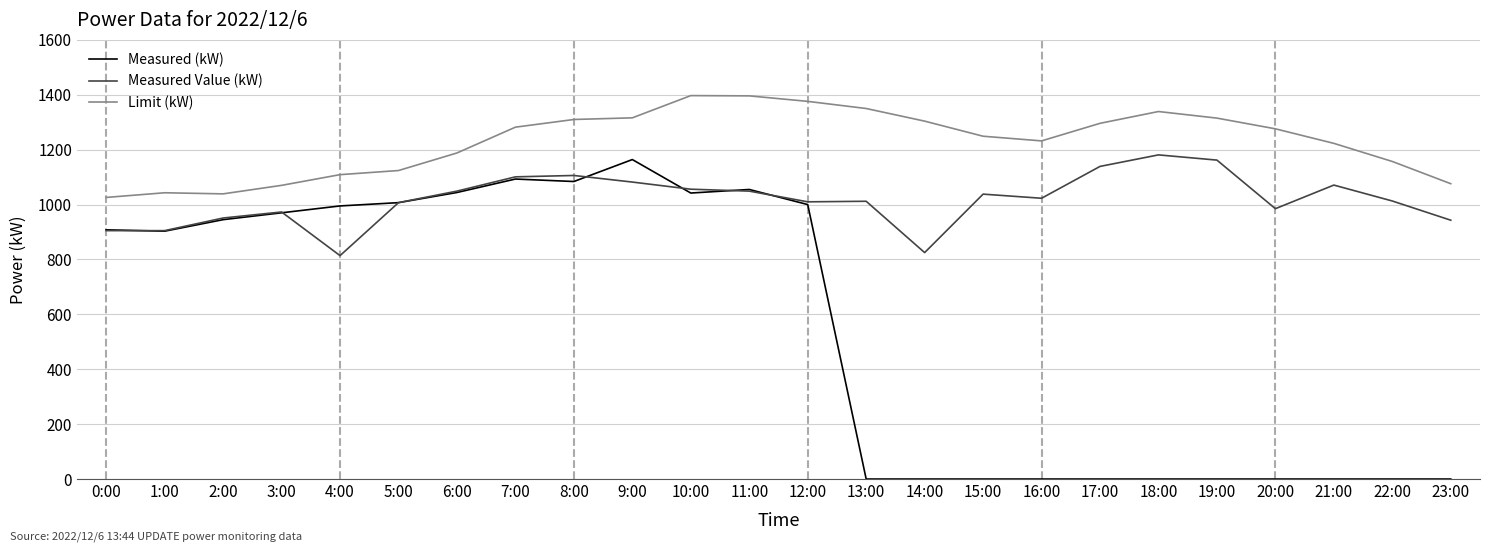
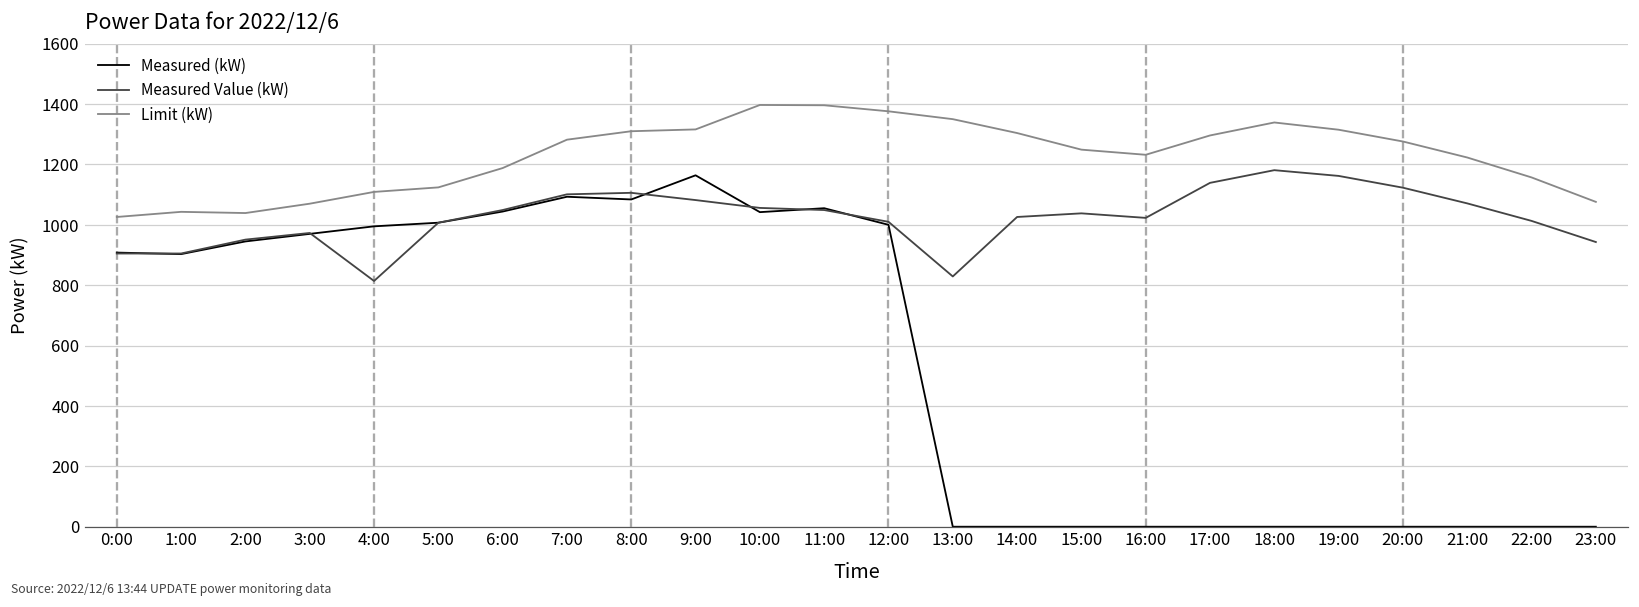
  {
    "Measured (kW)": {
      "4:00": 1000,
      "8:00": 1080,
      "9:00": 1160,
      "10:00": 1040,
      "12:00": 1000,
      "13:00": 0,
      "14:00": 0,
      "15:00": 0,
      "16:00": 0,
      "17:00": 0,
      "18:00": 0,
      "19:00": 0,
      "20:00": 0,
      "21:00": 0,
      "22:00": 0,
      "23:00": 0
    },
    "Measured Value (kW)": {
      "4:00": 810,
      "8:00": 1110,
      "9:00": 1080,
      "10:00": 1060,
      "12:00": 1010,
-     "13:00": 1010,
-     "14:00": 830,
+     "13:00": 830,
+     "14:00": 1030,
      "15:00": 1040,
      "16:00": 1020,
      "17:00": 1140,
      "18:00": 1180,
      "19:00": 1160,
-     "20:00": 990,
+     "20:00": 1120,
      "21:00": 1070,
      "22:00": 1010,
      "23:00": 940
    },
    "Limit (kW)": {
      "0:00": 1030,
      "1:00": 1040,
      "2:00": 1040,
      "3:00": 1070,
      "4:00": 1110,
      "5:00": 1120,
      "6:00": 1190,
      "7:00": 1280,
      "8:00": 1310,
      "9:00": 1320,
      "10:00": 1400,
      "11:00": 1400,
      "12:00": 1380,
      "13:00": 1350,
      "14:00": 1300,
      "15:00": 1250,
      "16:00": 1230,
      "17:00": 1300,
      "18:00": 1340,
      "19:00": 1320,
      "20:00": 1280,
      "21:00": 1220,
      "22:00": 1160,
      "23:00": 1080
    }
  }
